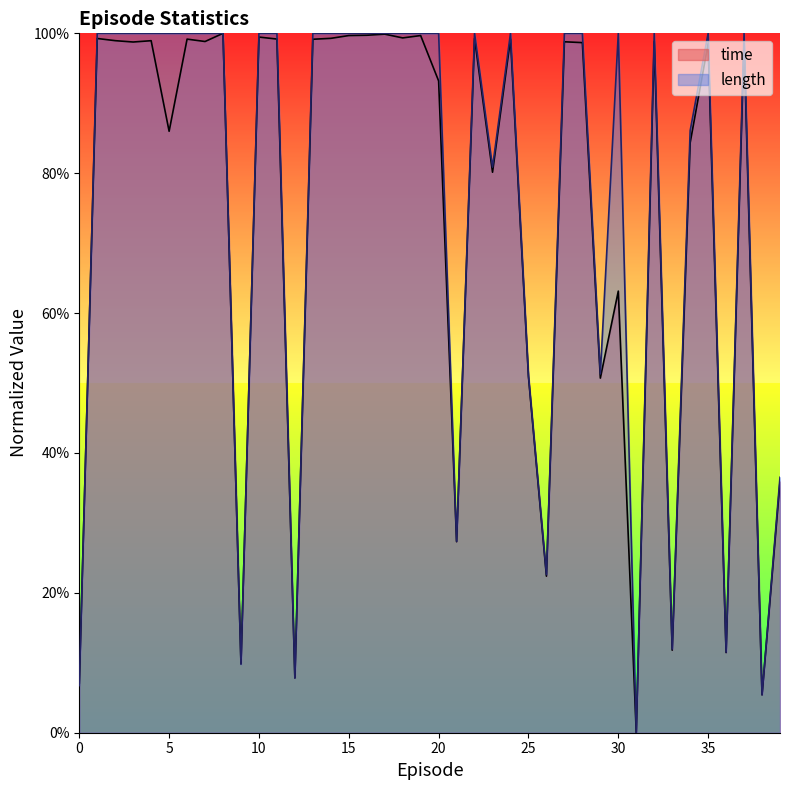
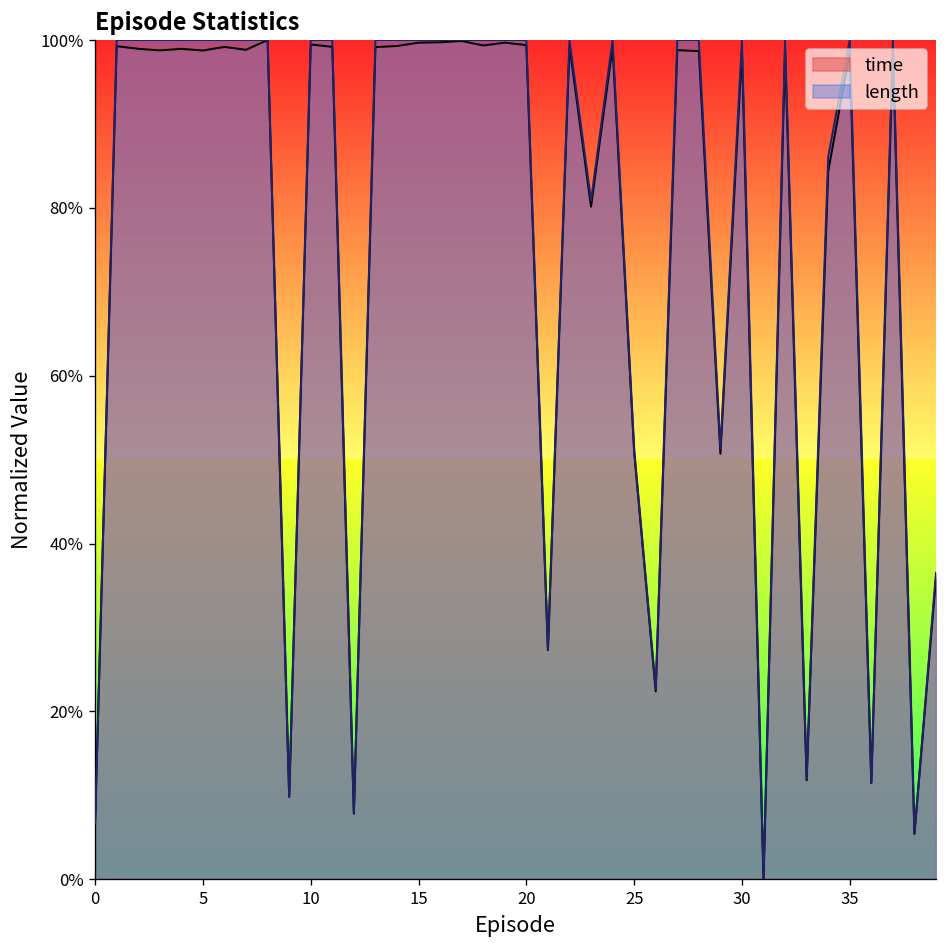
  {
    "time": {
-     "5": "86%",
+     "5": "99%",
      "10": "99%",
-     "20": "93%",
-     "30": "63%"
+     "20": "99%",
+     "30": "99%"
    },
    "length": {
      "5": "100%",
      "10": "100%",
      "20": "100%",
      "30": "100%",
      "35": "100%"
    }
  }
